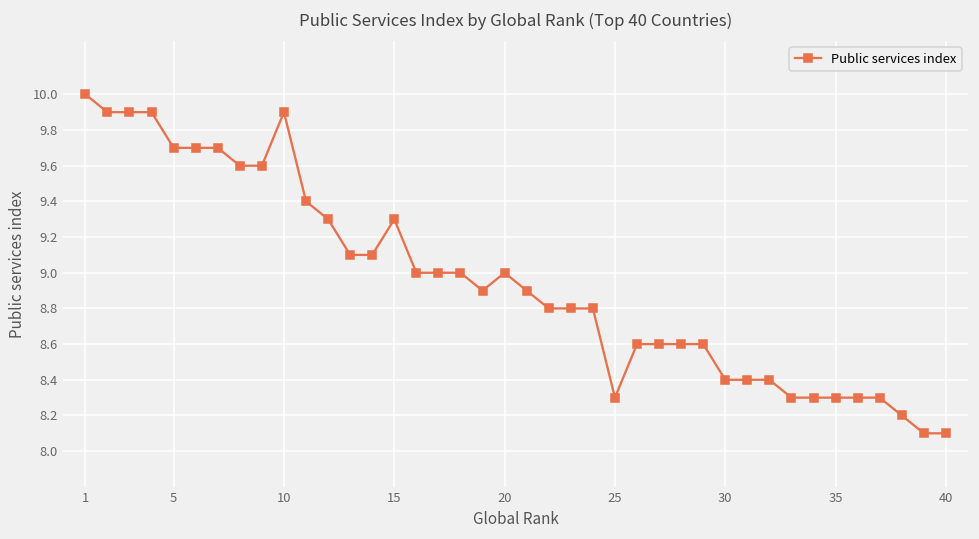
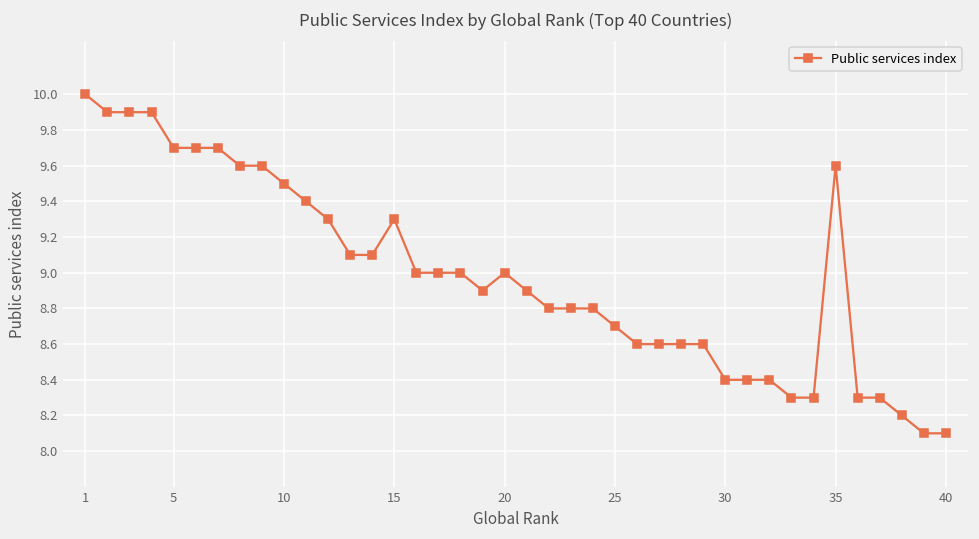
  {
    "1": 10.0,
    "5": 9.7,
-   "10": 9.9,
+   "10": 9.5,
    "15": 9.3,
    "20": 9.0,
-   "25": 8.3,
+   "25": 8.7,
    "30": 8.4,
-   "35": 8.3,
+   "35": 9.6,
    "40": 8.1
  }
